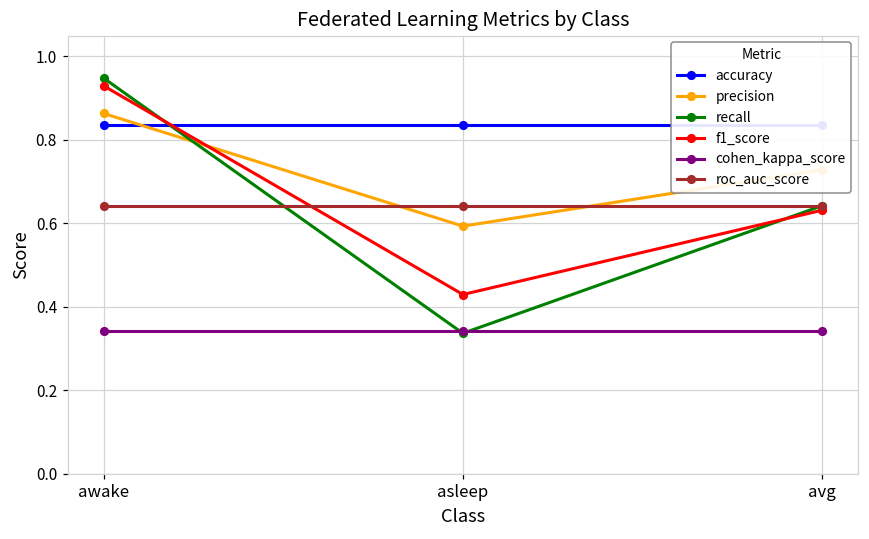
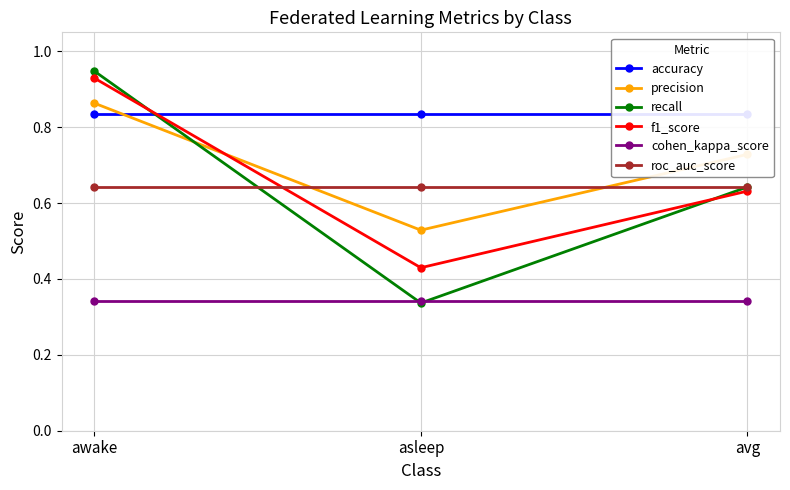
  {
    "accuracy": {
      "awake": 0.84,
      "asleep": 0.84
    },
    "precision": {
      "awake": 0.86,
-     "asleep": 0.59
+     "asleep": 0.53
    },
    "recall": {
      "awake": 0.95
    },
    "f1_score": {
      "awake": 0.93,
      "asleep": 0.43,
      "avg": 0.63
    },
    "cohen_kappa_score": {
      "awake": 0.34,
      "avg": 0.34
    },
    "roc_auc_score": {
      "awake": 0.64,
      "asleep": 0.64
    }
  }
